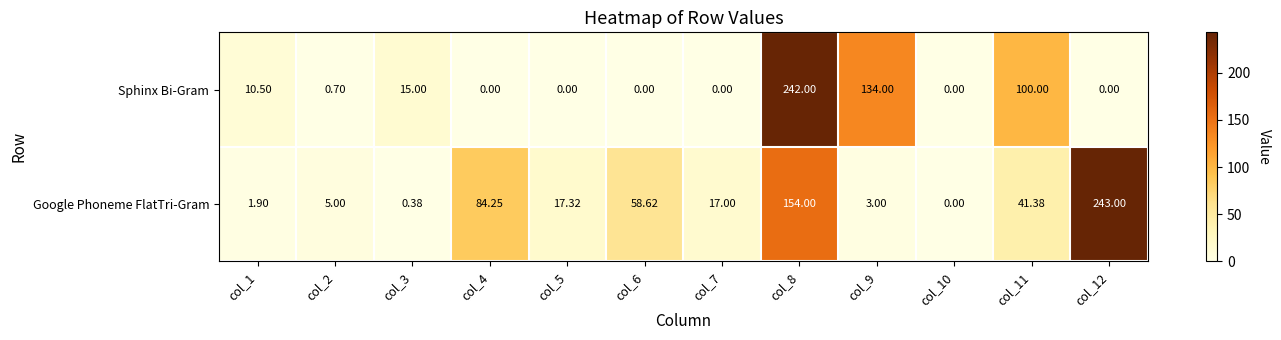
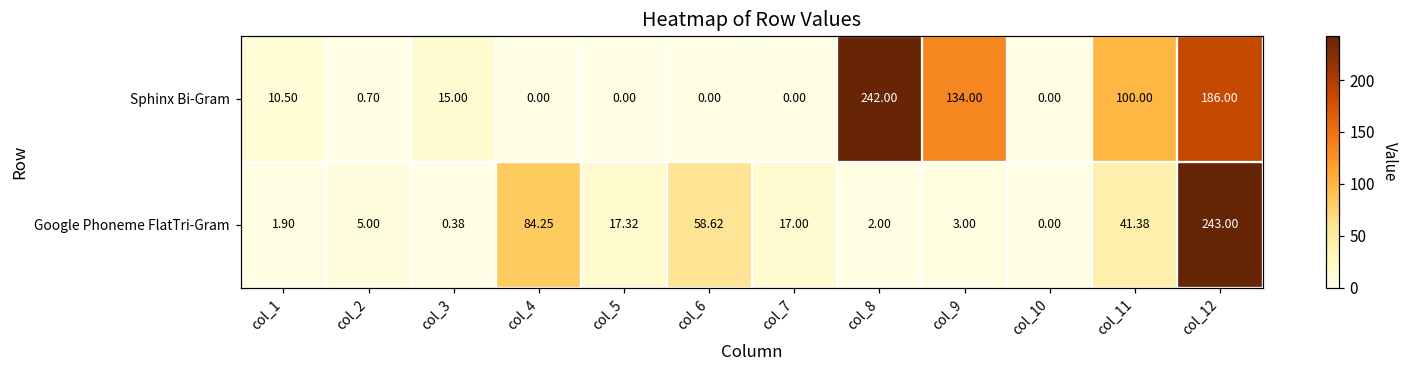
  {
    "Sphinx Bi-Gram": {
      "col_1": 10.50,
      "col_2": 0.70,
      "col_3": 15.00,
      "col_4": 0.00,
      "col_5": 0.00,
      "col_6": 0.00,
      "col_7": 0.00,
      "col_8": 242.00,
      "col_9": 134.00,
      "col_10": 0.00,
      "col_11": 100.00,
-     "col_12": 0.00
+     "col_12": 186.00
    },
    "Google Phoneme FlatTri-Gram": {
      "col_1": 1.90,
      "col_2": 5.00,
      "col_3": 0.38,
      "col_4": 84.25,
      "col_5": 17.32,
      "col_6": 58.62,
      "col_7": 17.00,
-     "col_8": 154.00,
+     "col_8": 2.00,
      "col_9": 3.00,
      "col_10": 0.00,
      "col_11": 41.38,
      "col_12": 243.00
    }
  }
